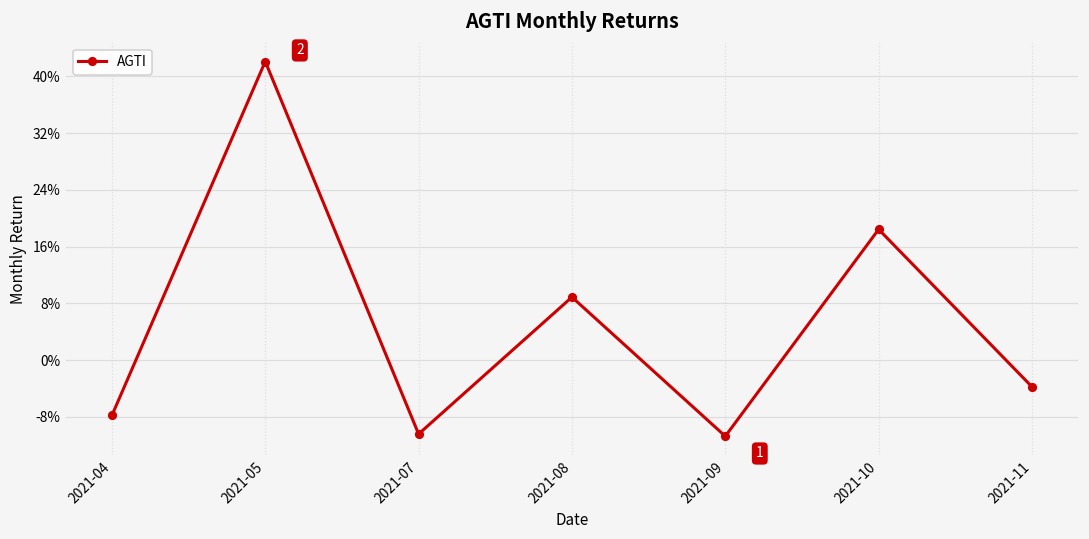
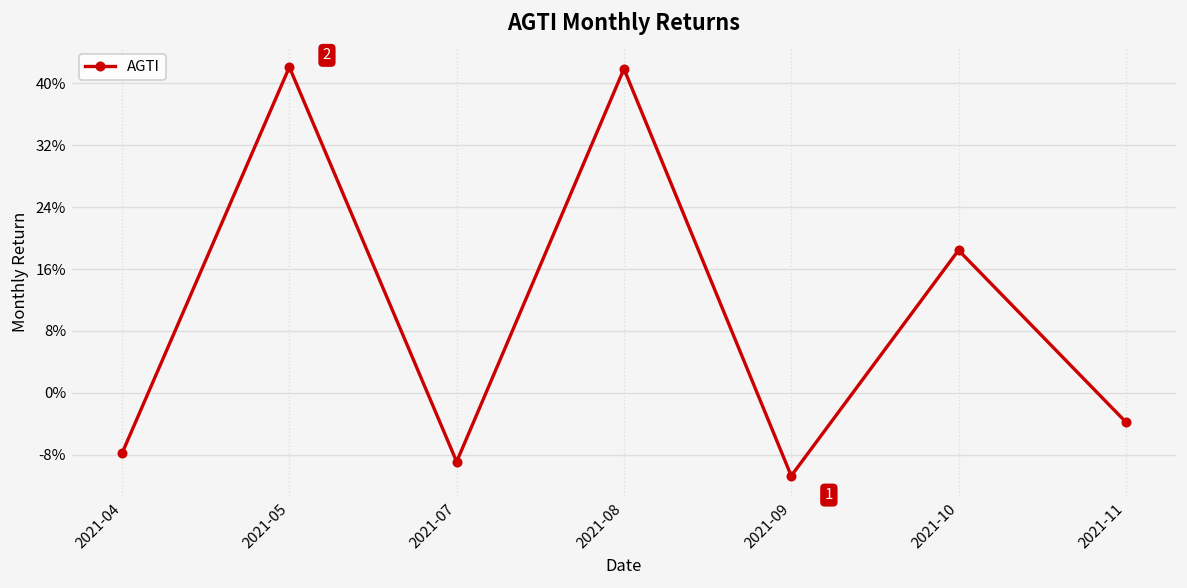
  {
    "2021-04": "-8%",
    "2021-05": "42%",
-   "2021-07": "-10%",
-   "2021-08": "9%",
+   "2021-07": "-9%",
+   "2021-08": "42%",
    "2021-09": "-11%",
    "2021-10": "18%",
    "2021-11": "-4%"
  }
